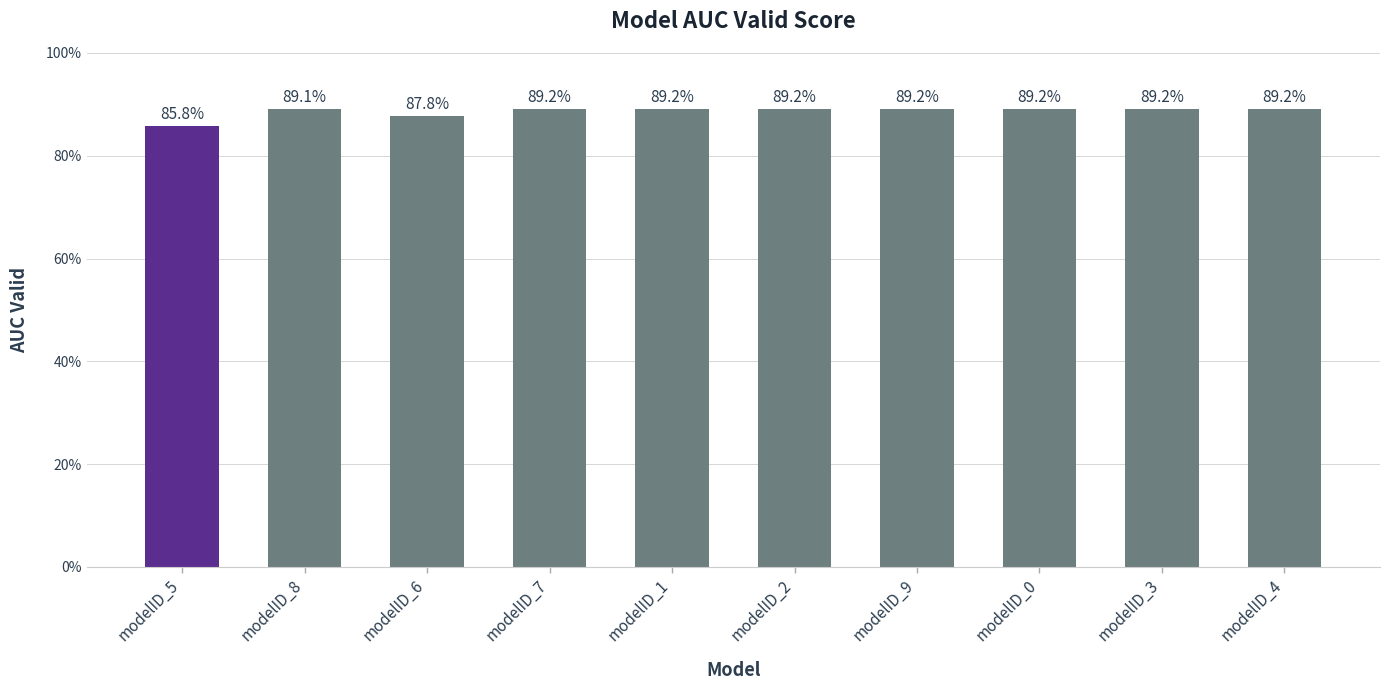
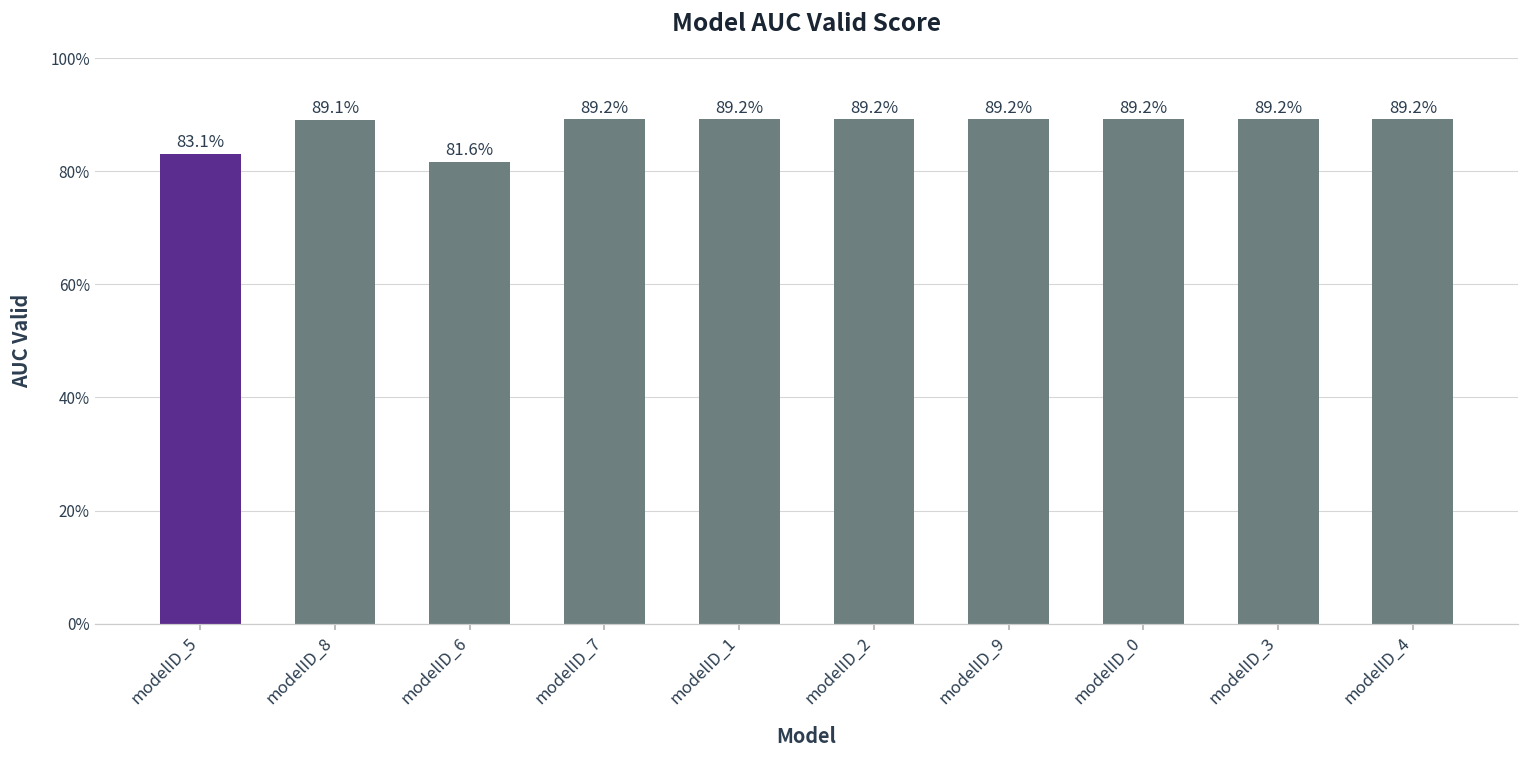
  {
-   "modelID_5": "85.8%",
+   "modelID_5": "83.1%",
    "modelID_8": "89.1%",
-   "modelID_6": "87.8%",
+   "modelID_6": "81.6%",
    "modelID_7": "89.2%",
    "modelID_1": "89.2%",
    "modelID_2": "89.2%",
    "modelID_9": "89.2%",
    "modelID_0": "89.2%",
    "modelID_3": "89.2%",
    "modelID_4": "89.2%"
  }
